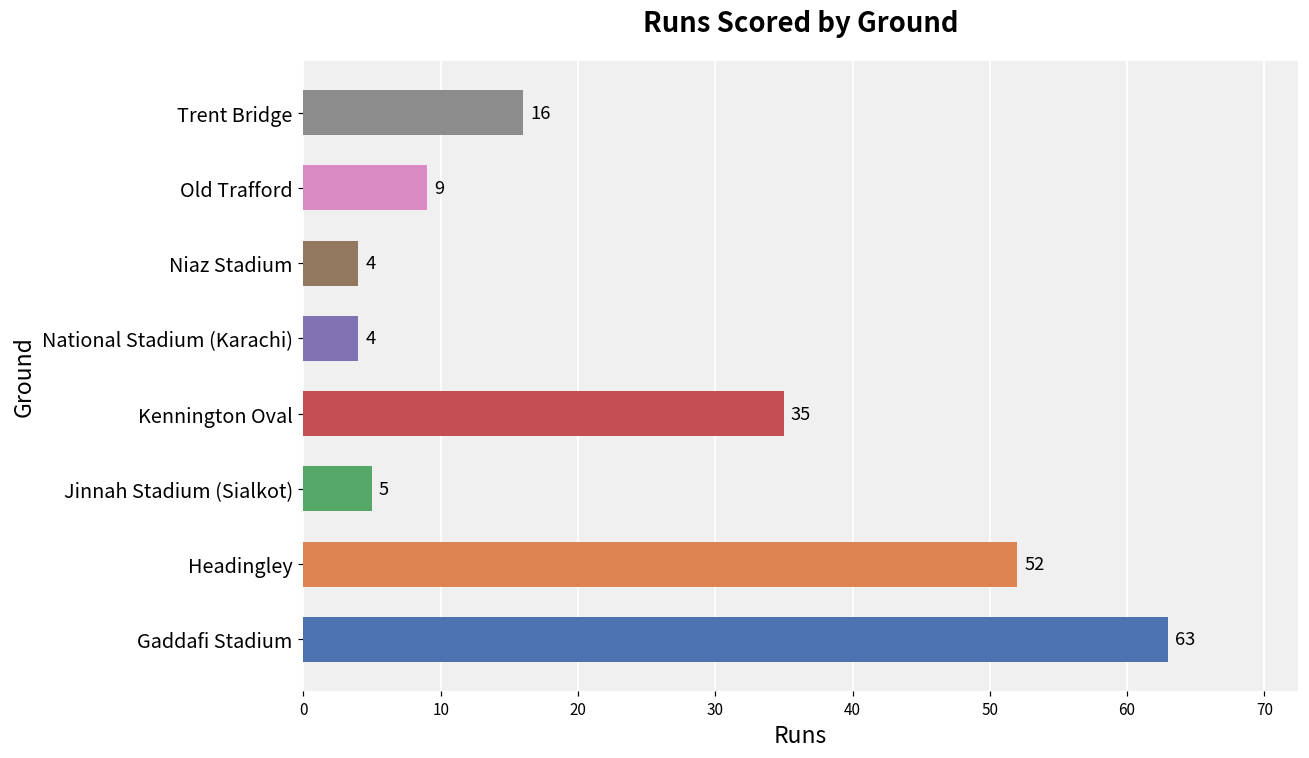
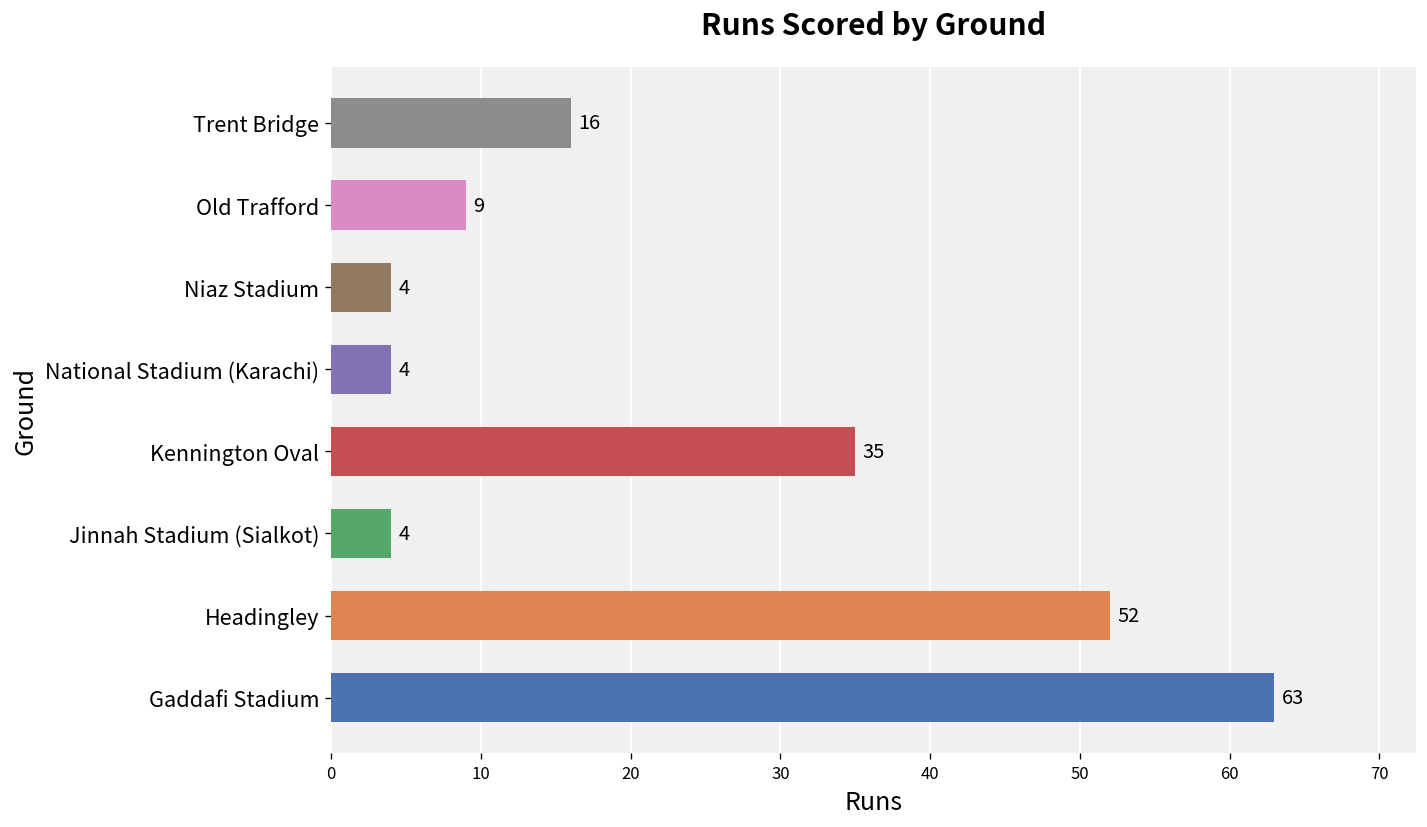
  {
    "Trent Bridge": 16,
    "Old Trafford": 9,
    "Niaz Stadium": 4,
    "National Stadium (Karachi)": 4,
    "Kennington Oval": 35,
-   "Jinnah Stadium (Sialkot)": 5,
+   "Jinnah Stadium (Sialkot)": 4,
    "Headingley": 52,
    "Gaddafi Stadium": 63
  }
